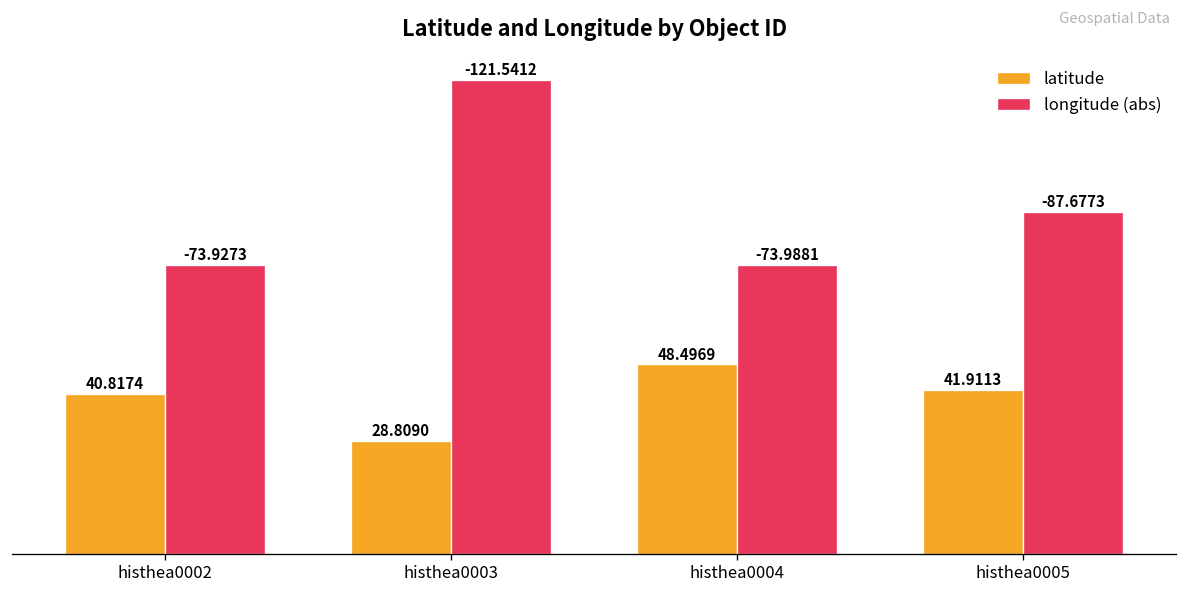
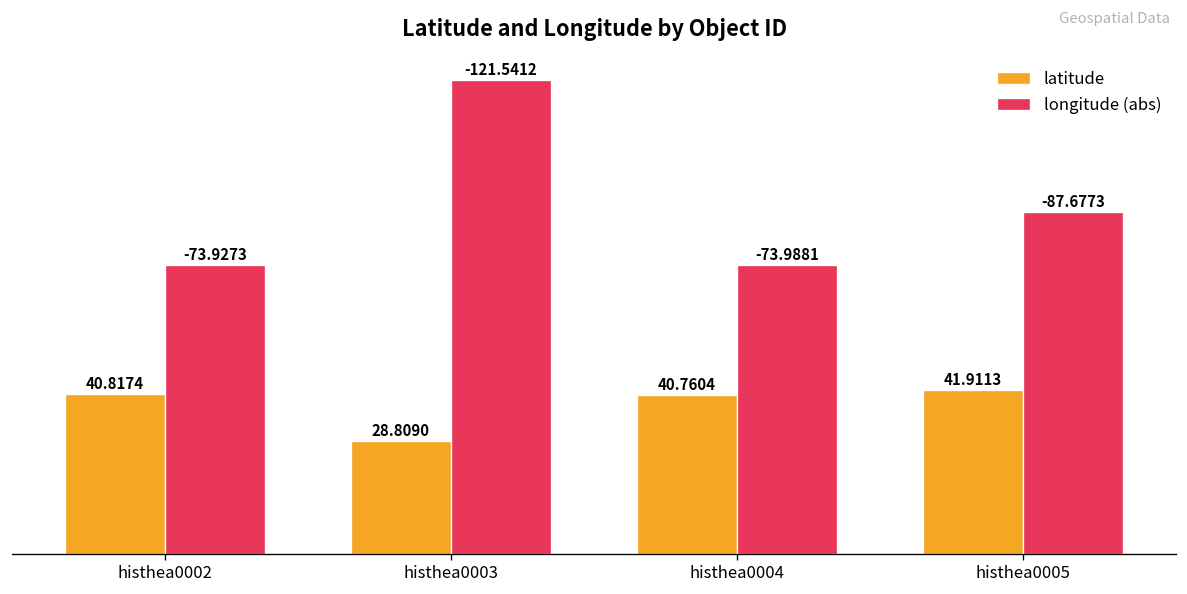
  {
    "latitude": {
      "histhea0002": 40.8174,
      "histhea0003": 28.8090,
-     "histhea0004": 48.4969,
+     "histhea0004": 40.7604,
      "histhea0005": 41.9113
    }
  }
